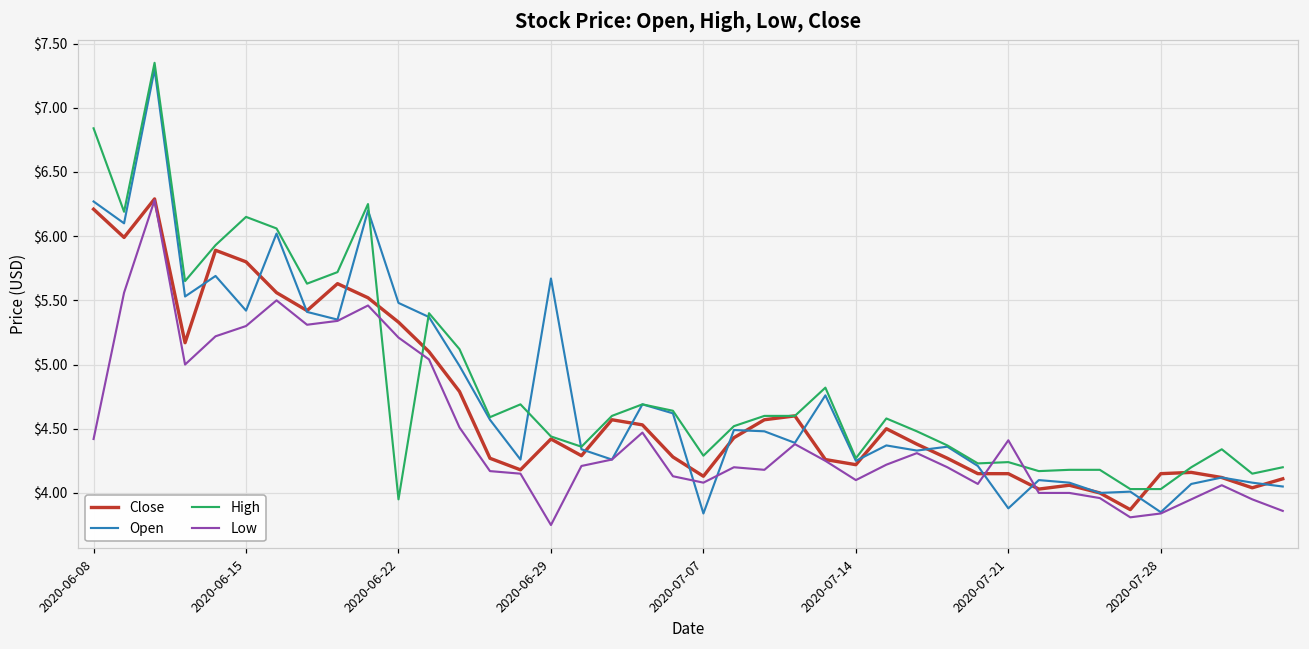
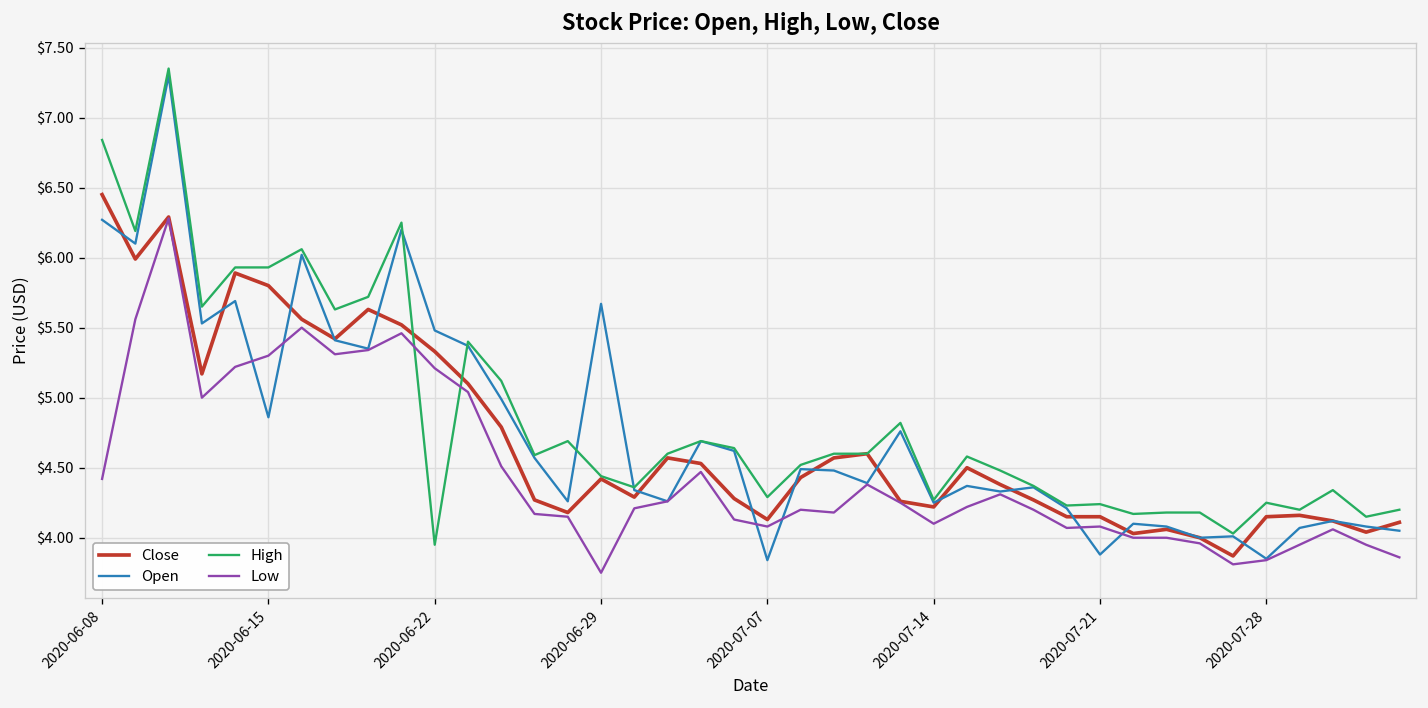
  {
    "Close": {
-     "2020-06-08": "$6.21",
+     "2020-06-08": "$6.45",
      "2020-06-15": "$5.80",
      "2020-06-22": "$5.33",
      "2020-07-07": "$4.13",
      "2020-07-14": "$4.22",
      "2020-07-21": "$4.15",
      "2020-07-28": "$4.15"
    },
    "Open": {
      "2020-06-08": "$6.27",
-     "2020-06-15": "$5.42",
+     "2020-06-15": "$4.86",
      "2020-06-22": "$5.48",
      "2020-06-29": "$5.67",
      "2020-07-07": "$3.84",
      "2020-07-21": "$3.88"
    },
    "High": {
      "2020-06-08": "$6.84",
-     "2020-06-15": "$6.15",
+     "2020-06-15": "$5.93",
      "2020-06-22": "$3.95",
      "2020-07-07": "$4.29",
      "2020-07-21": "$4.24",
-     "2020-07-28": "$4.03"
+     "2020-07-28": "$4.25"
    },
    "Low": {
      "2020-06-08": "$4.42",
      "2020-06-15": "$5.30",
      "2020-06-22": "$5.21",
      "2020-06-29": "$3.75",
      "2020-07-07": "$4.08",
      "2020-07-14": "$4.10",
-     "2020-07-21": "$4.41"
+     "2020-07-21": "$4.08"
    }
  }
